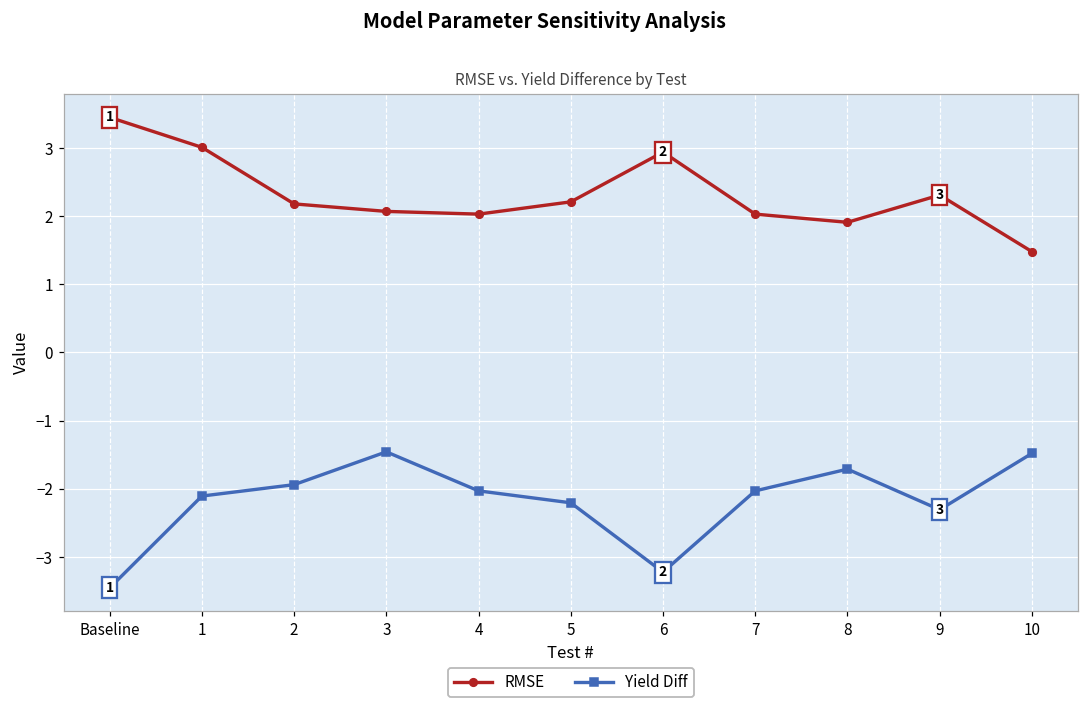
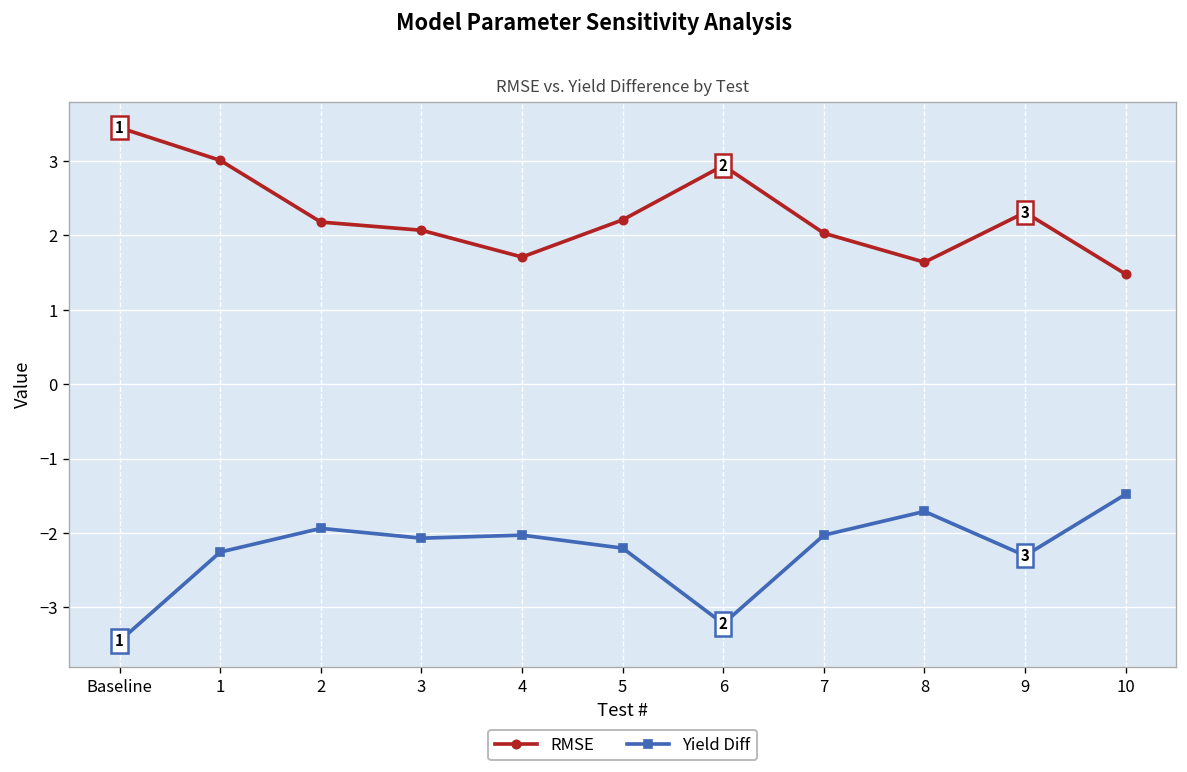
  {
    "RMSE": {
      "1": 3.0,
      "2": 2.2,
      "3": 2.1,
-     "4": 2.0,
+     "4": 1.7,
      "5": 2.2,
      "7": 2.0,
-     "8": 1.9,
+     "8": 1.6,
      "10": 1.5
    },
    "Yield Diff": {
-     "1": -2.1,
+     "1": -2.3,
      "2": -1.9,
-     "3": -1.5,
+     "3": -2.1,
      "4": -2.0,
      "5": -2.2,
      "7": -2.0,
      "8": -1.7,
      "10": -1.5
    }
  }
